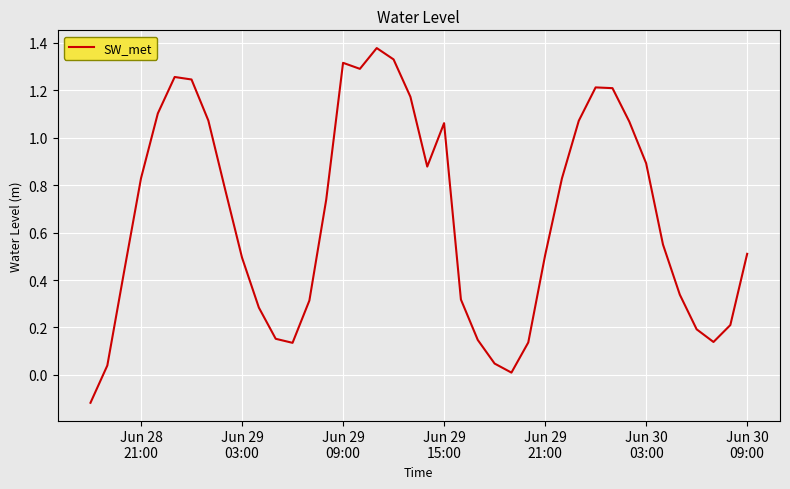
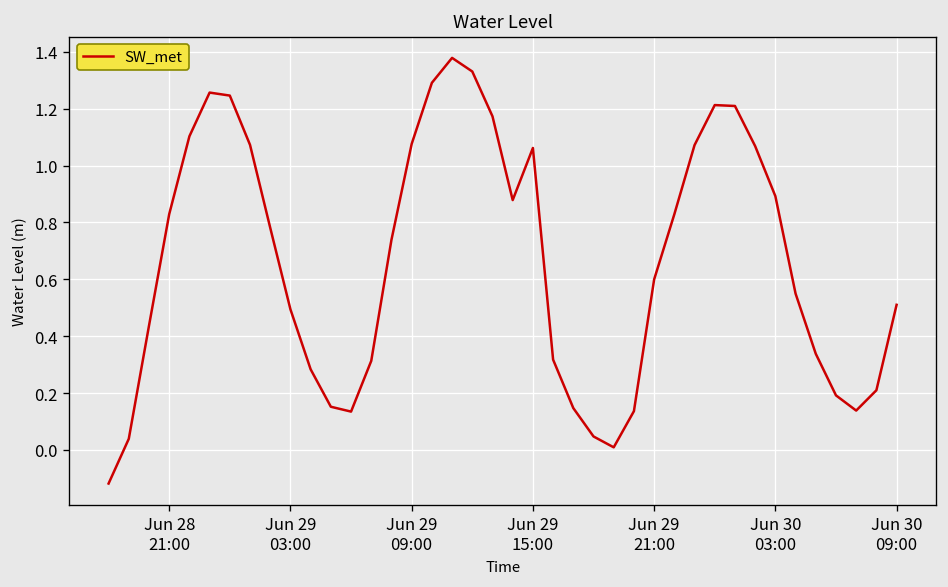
  {
    "Jun 28 21:00": 0.83,
    "Jun 29 03:00": 0.49,
-   "Jun 29 09:00": 1.32,
+   "Jun 29 09:00": 1.08,
    "Jun 29 15:00": 1.06,
-   "Jun 29 21:00": 0.50,
+   "Jun 29 21:00": 0.60,
    "Jun 30 03:00": 0.89,
    "Jun 30 09:00": 0.51
  }
